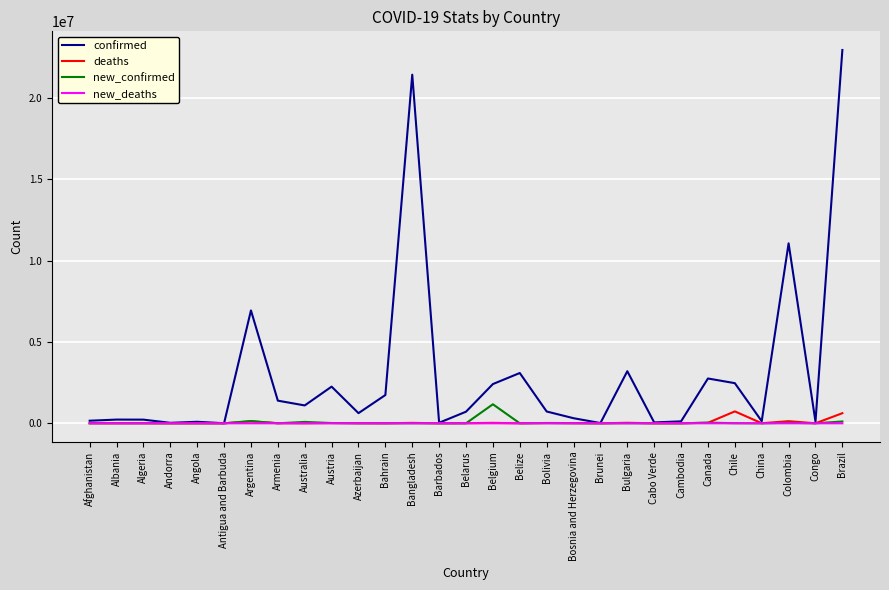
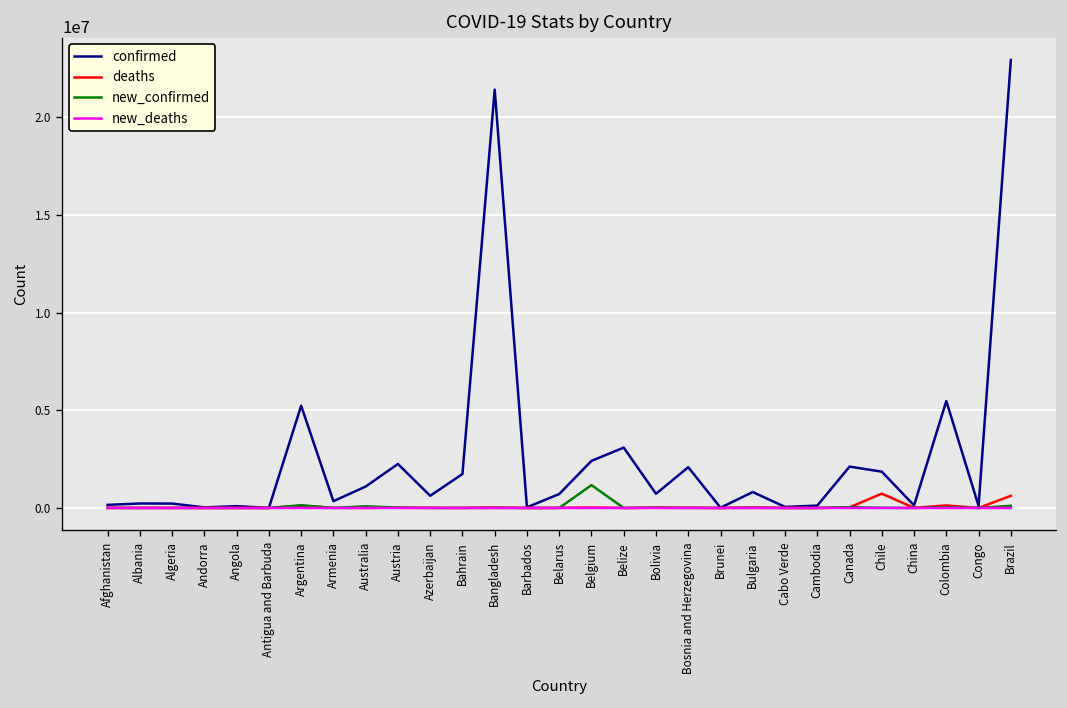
  {
    "confirmed": {
      "Albania": 200000,
      "Algeria": 200000,
-     "Argentina": 6900000,
-     "Armenia": 1400000,
+     "Argentina": 5200000,
+     "Armenia": 300000,
      "Australia": 1100000,
      "Austria": 2300000,
      "Azerbaijan": 600000,
      "Bahrain": 1700000,
      "Bangladesh": 21400000,
      "Belarus": 700000,
      "Belgium": 2400000,
      "Belize": 3100000,
      "Bolivia": 700000,
-     "Bosnia and Herzegovina": 300000,
-     "Bulgaria": 3200000,
-     "Canada": 2800000,
-     "Chile": 2500000,
-     "Colombia": 11100000,
+     "Bosnia and Herzegovina": 2100000,
+     "Bulgaria": 800000,
+     "Canada": 2100000,
+     "Chile": 1900000,
+     "Colombia": 5500000,
      "Brazil": 22900000
    },
    "deaths": {
      "Chile": 700000,
      "Brazil": 600000
    },
    "new_confirmed": {
      "Belgium": 1200000
    }
  }
